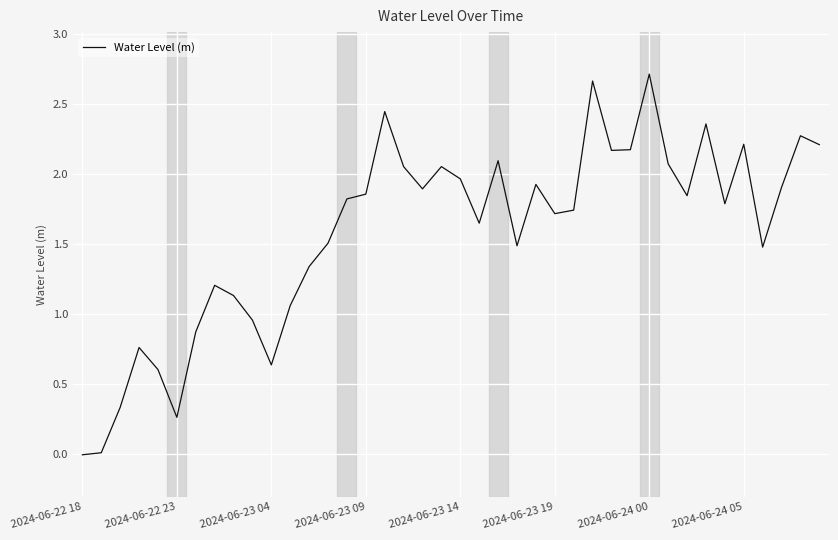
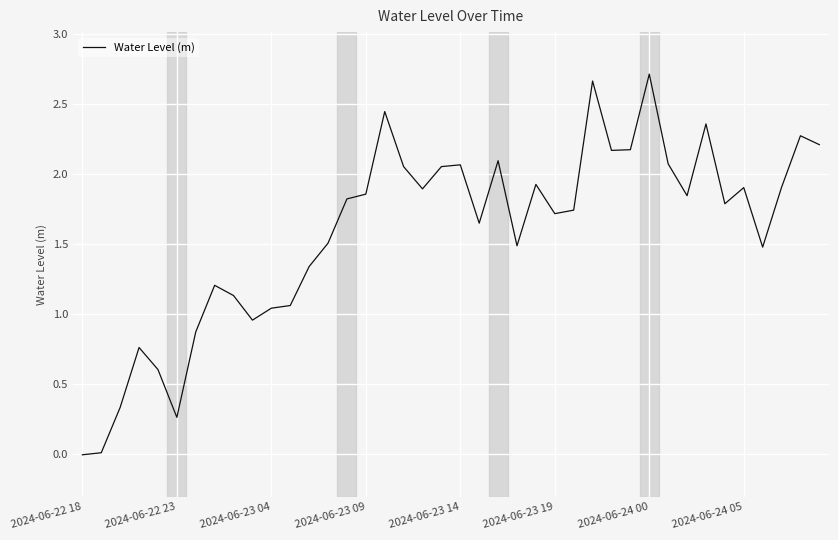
  {
    "2024-06-22 18": -0.01,
    "2024-06-22 23": 0.26,
-   "2024-06-23 04": 0.64,
+   "2024-06-23 04": 1.04,
    "2024-06-23 09": 1.86,
-   "2024-06-23 14": 1.97,
+   "2024-06-23 14": 2.07,
    "2024-06-23 19": 1.72,
    "2024-06-24 00": 2.72,
-   "2024-06-24 05": 2.21
+   "2024-06-24 05": 1.90
  }
